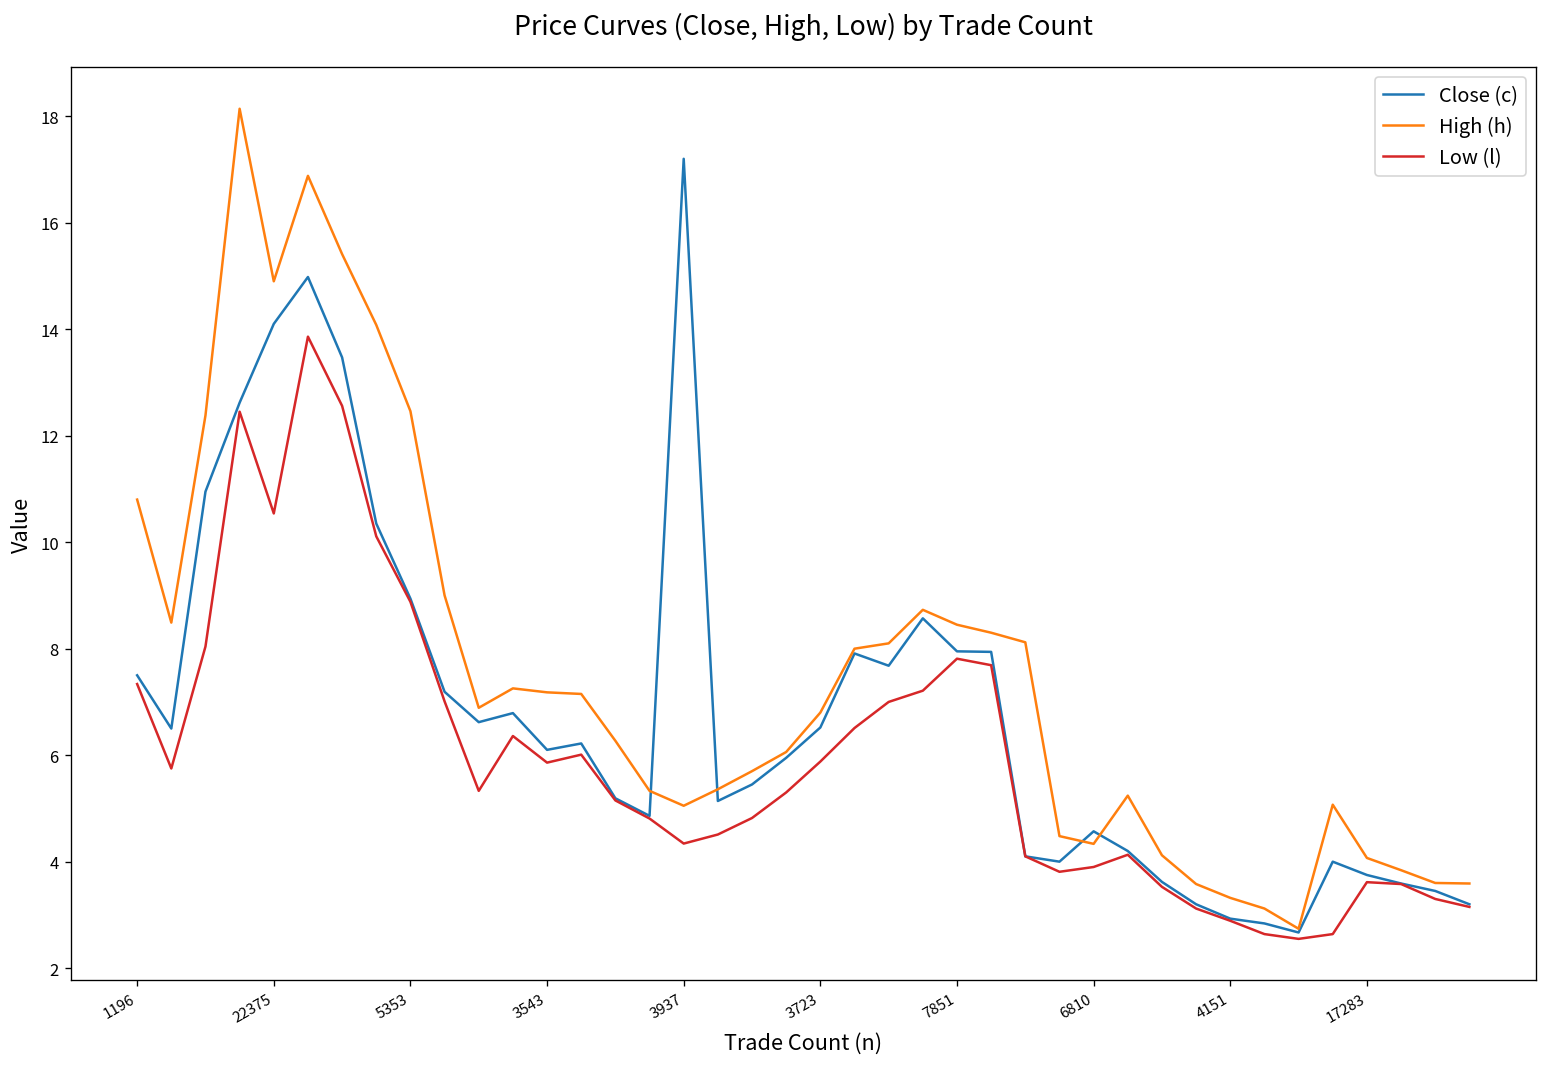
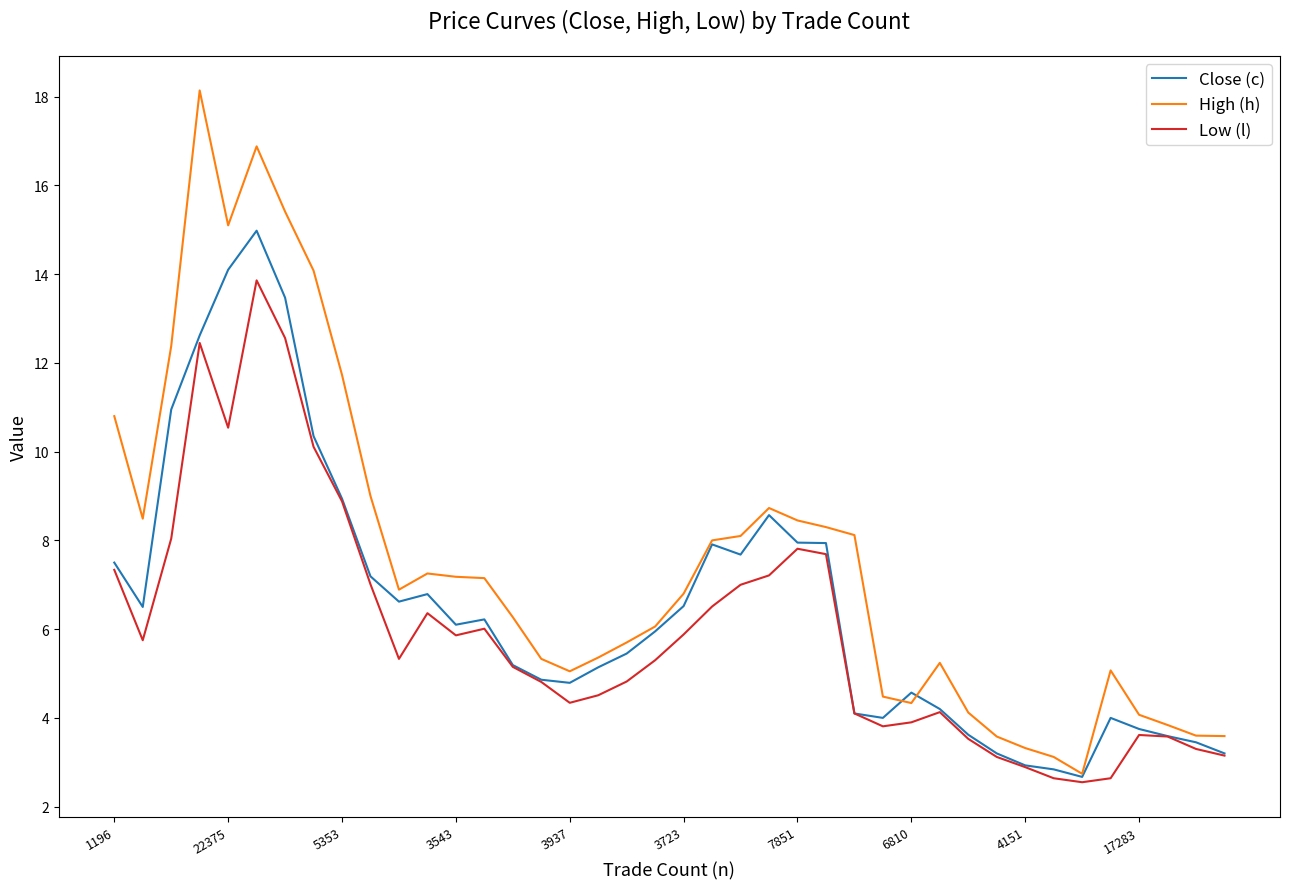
  {
    "Close (c)": {
      "1196": 7.5,
      "22375": 14.1,
      "5353": 8.9,
      "3543": 6.1,
-     "3937": 17.2,
+     "3937": 4.8,
      "3723": 6.5,
      "7851": 8.0,
      "6810": 4.6,
      "17283": 3.8
    },
    "High (h)": {
      "1196": 10.8,
-     "22375": 14.9,
-     "5353": 12.5,
+     "22375": 15.1,
+     "5353": 11.7,
      "3543": 7.2,
      "3937": 5.1,
      "3723": 6.8,
      "7851": 8.5,
      "6810": 4.3,
      "4151": 3.3,
      "17283": 4.1
    },
    "Low (l)": {
      "1196": 7.3,
      "22375": 10.5,
      "5353": 8.9,
      "3543": 5.9,
      "3937": 4.3,
      "3723": 5.9,
      "7851": 7.8,
      "6810": 3.9,
      "17283": 3.6
    }
  }
